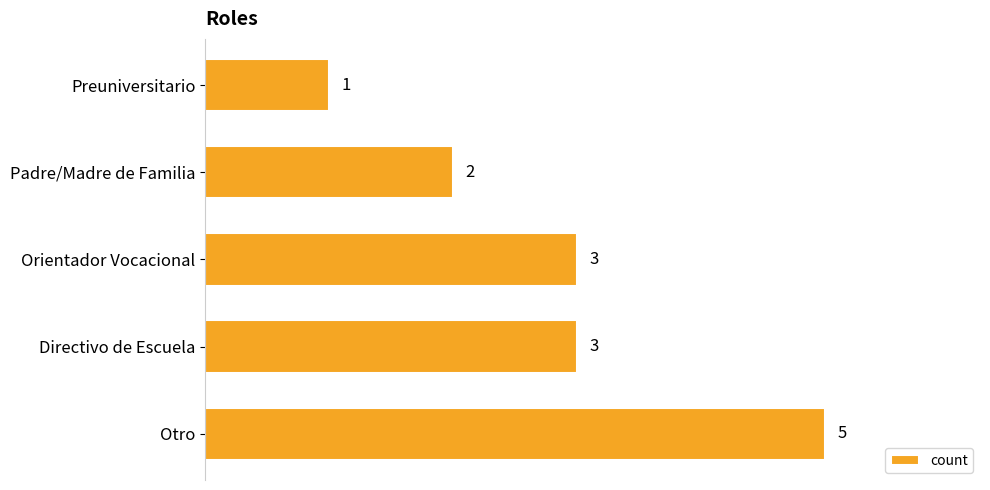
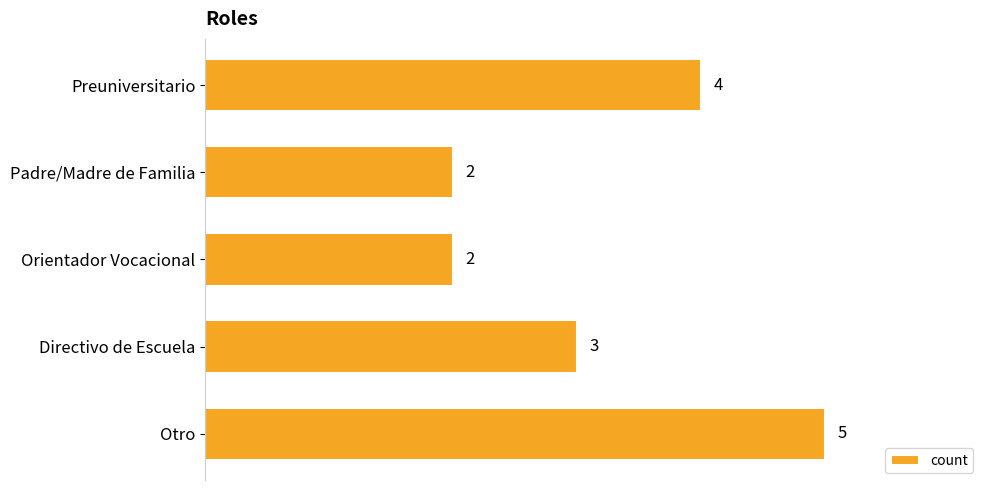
  {
-   "Preuniversitario": 1,
+   "Preuniversitario": 4,
    "Padre/Madre de Familia": 2,
-   "Orientador Vocacional": 3,
+   "Orientador Vocacional": 2,
    "Directivo de Escuela": 3,
    "Otro": 5
  }
